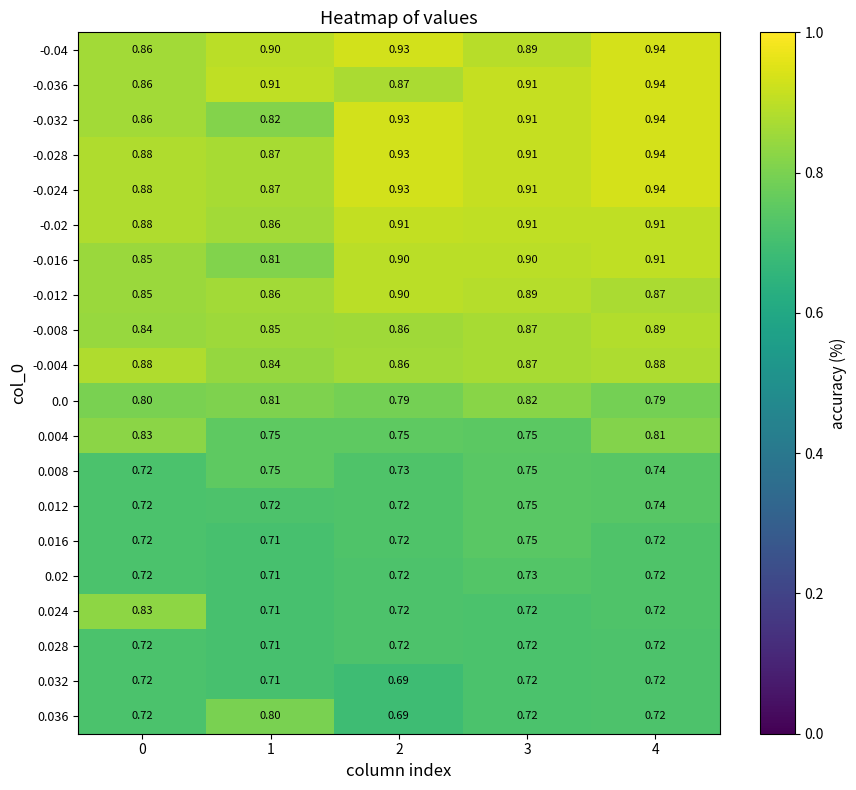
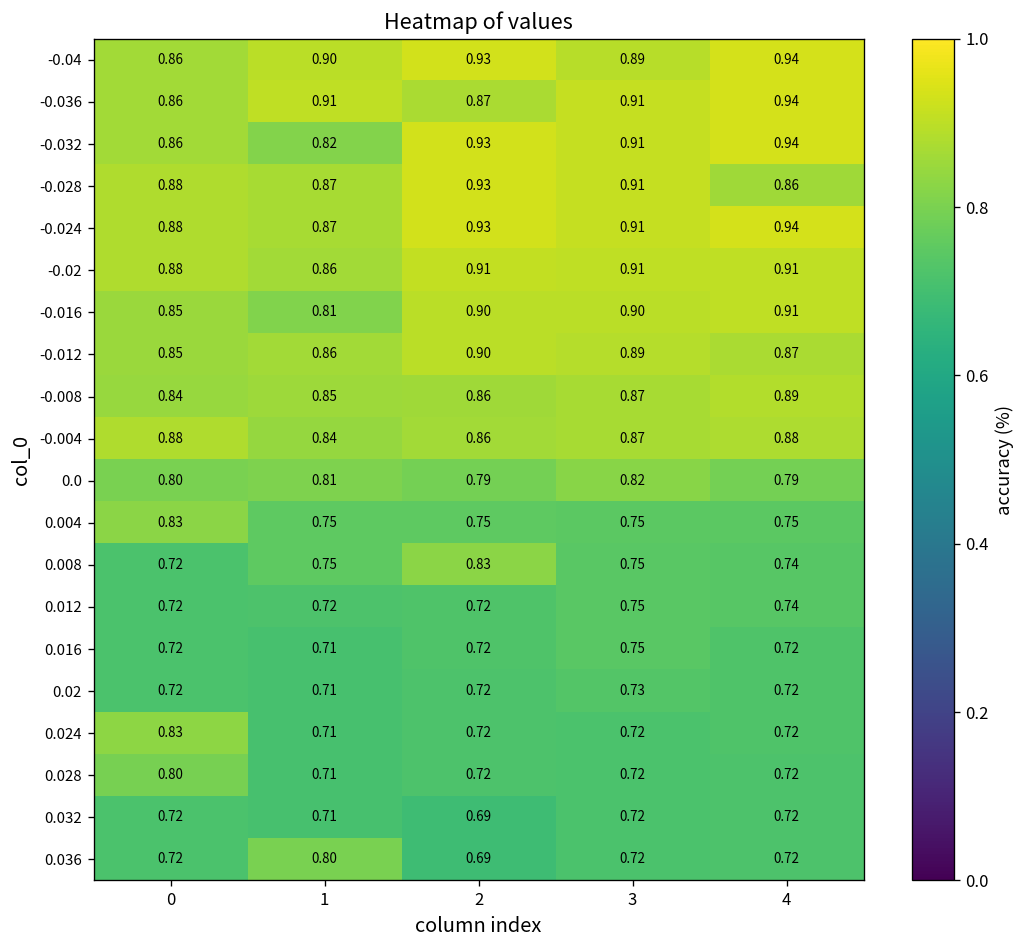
  {
    "-0.04": {
      "0": 0.86,
      "1": 0.90,
      "2": 0.93,
      "3": 0.89,
      "4": 0.94
    },
    "-0.036": {
      "0": 0.86,
      "1": 0.91,
      "2": 0.87,
      "3": 0.91,
      "4": 0.94
    },
    "-0.032": {
      "0": 0.86,
      "1": 0.82,
      "2": 0.93,
      "3": 0.91,
      "4": 0.94
    },
    "-0.028": {
      "0": 0.88,
      "1": 0.87,
      "2": 0.93,
      "3": 0.91,
-     "4": 0.94
+     "4": 0.86
    },
    "-0.024": {
      "0": 0.88,
      "1": 0.87,
      "2": 0.93,
      "3": 0.91,
      "4": 0.94
    },
    "-0.02": {
      "0": 0.88,
      "1": 0.86,
      "2": 0.91,
      "3": 0.91,
      "4": 0.91
    },
    "-0.016": {
      "0": 0.85,
      "1": 0.81,
      "2": 0.90,
      "3": 0.90,
      "4": 0.91
    },
    "-0.012": {
      "0": 0.85,
      "1": 0.86,
      "2": 0.90,
      "3": 0.89,
      "4": 0.87
    },
    "-0.008": {
      "0": 0.84,
      "1": 0.85,
      "2": 0.86,
      "3": 0.87,
      "4": 0.89
    },
    "-0.004": {
      "0": 0.88,
      "1": 0.84,
      "2": 0.86,
      "3": 0.87,
      "4": 0.88
    },
    "0.0": {
      "0": 0.80,
      "1": 0.81,
      "2": 0.79,
      "3": 0.82,
      "4": 0.79
    },
    "0.004": {
      "0": 0.83,
      "1": 0.75,
      "2": 0.75,
      "3": 0.75,
-     "4": 0.81
+     "4": 0.75
    },
    "0.008": {
      "0": 0.72,
      "1": 0.75,
-     "2": 0.73,
+     "2": 0.83,
      "3": 0.75,
      "4": 0.74
    },
    "0.012": {
      "0": 0.72,
      "1": 0.72,
      "2": 0.72,
      "3": 0.75,
      "4": 0.74
    },
    "0.016": {
      "0": 0.72,
      "1": 0.71,
      "2": 0.72,
      "3": 0.75,
      "4": 0.72
    },
    "0.02": {
      "0": 0.72,
      "1": 0.71,
      "2": 0.72,
      "3": 0.73,
      "4": 0.72
    },
    "0.024": {
      "0": 0.83,
      "1": 0.71,
      "2": 0.72,
      "3": 0.72,
      "4": 0.72
    },
    "0.028": {
-     "0": 0.72,
+     "0": 0.80,
      "1": 0.71,
      "2": 0.72,
      "3": 0.72,
      "4": 0.72
    },
    "0.032": {
      "0": 0.72,
      "1": 0.71,
      "2": 0.69,
      "3": 0.72,
      "4": 0.72
    },
    "0.036": {
      "0": 0.72,
      "1": 0.80,
      "2": 0.69,
      "3": 0.72,
      "4": 0.72
    }
  }
